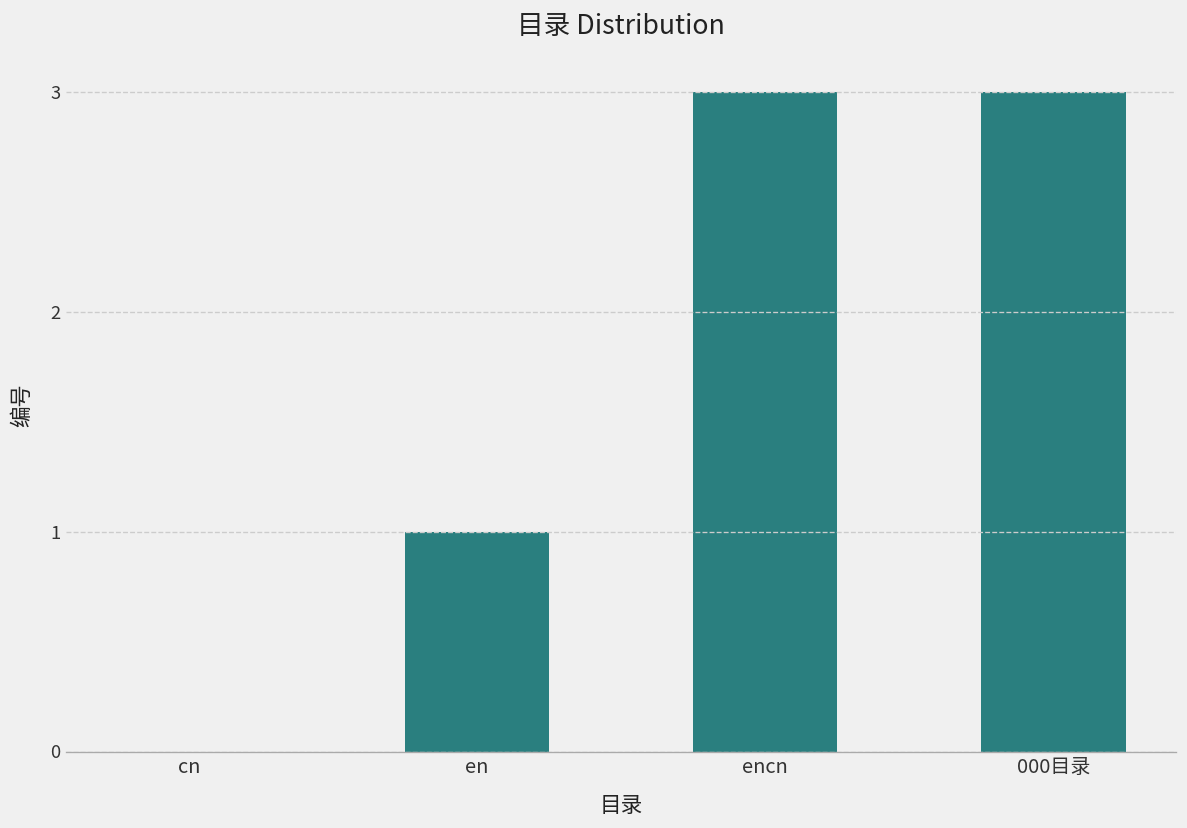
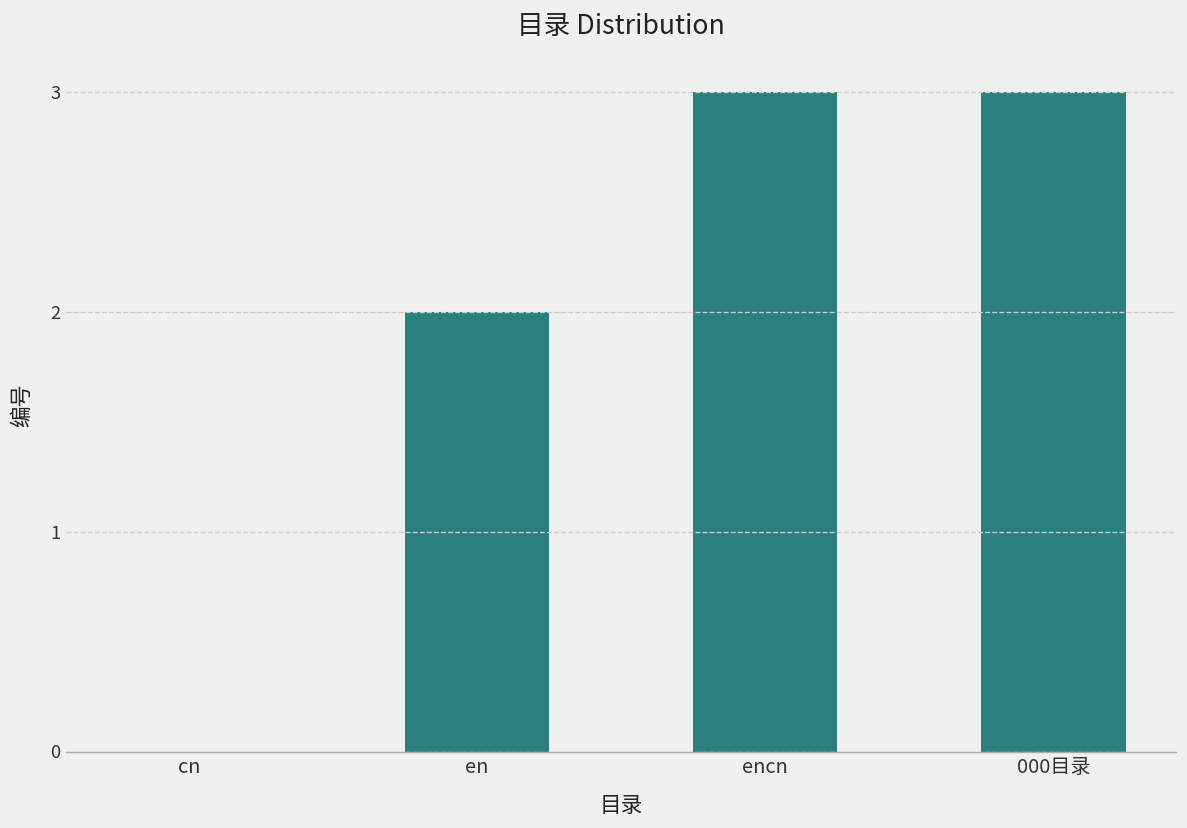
  {
    "cn": 0,
-   "en": 1,
+   "en": 2,
    "encn": 3,
    "000目录": 3
  }
